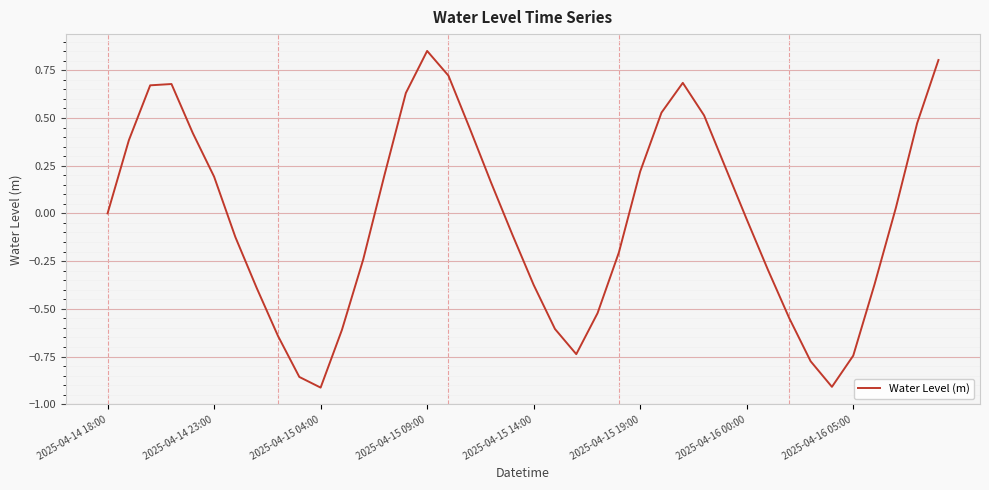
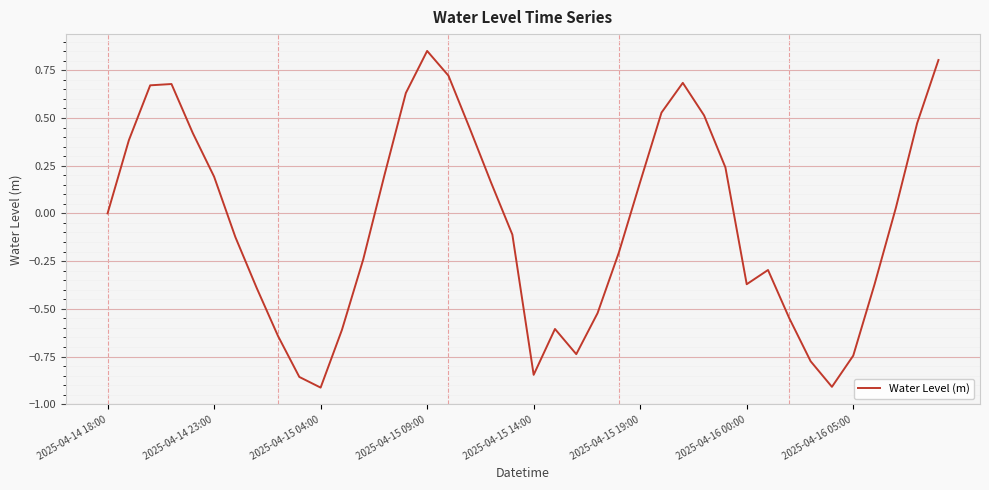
  {
    "2025-04-14 18:00": 0.00,
    "2025-04-14 23:00": 0.19,
    "2025-04-15 04:00": -0.91,
    "2025-04-15 09:00": 0.85,
-   "2025-04-15 14:00": -0.37,
-   "2025-04-15 19:00": 0.22,
-   "2025-04-16 00:00": -0.03,
+   "2025-04-15 14:00": -0.85,
+   "2025-04-15 19:00": 0.16,
+   "2025-04-16 00:00": -0.37,
    "2025-04-16 05:00": -0.75
  }
